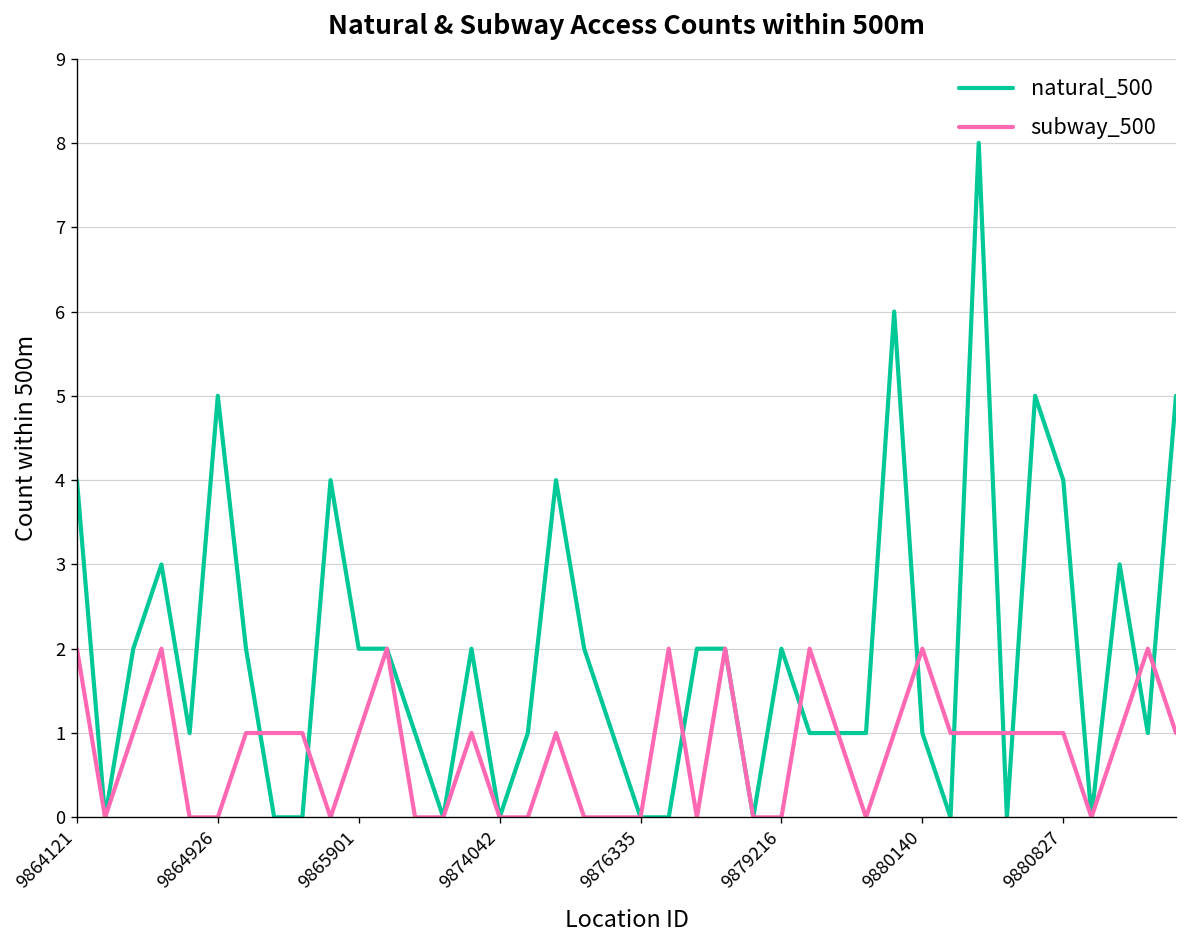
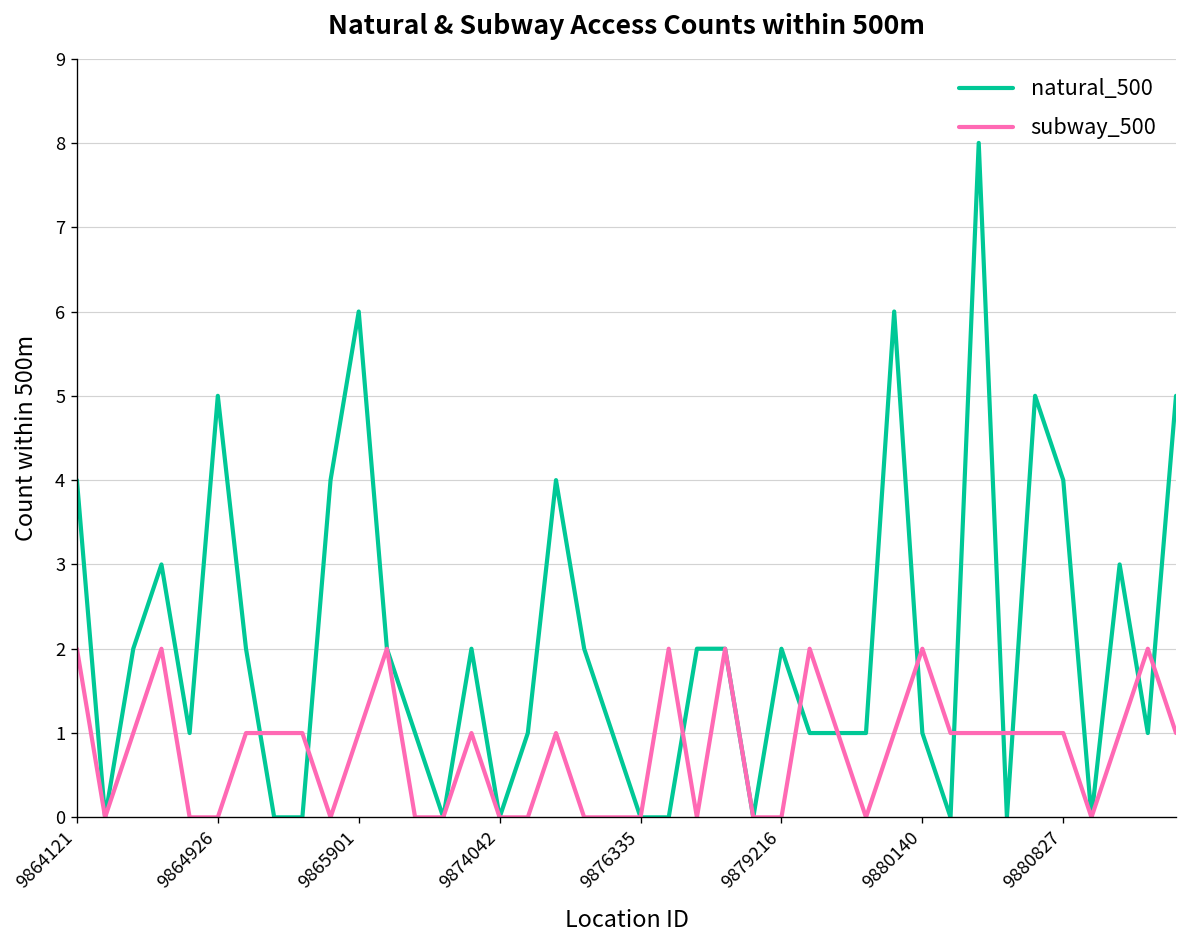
  {
    "natural_500": {
      "9864121": 4,
      "9864926": 5,
-     "9865901": 2,
+     "9865901": 6,
      "9879216": 2,
      "9880140": 1,
      "9880827": 4
    },
    "subway_500": {
      "9864121": 2,
      "9864926": 0,
      "9865901": 1,
      "9879216": 0,
      "9880140": 2,
      "9880827": 1
    }
  }
